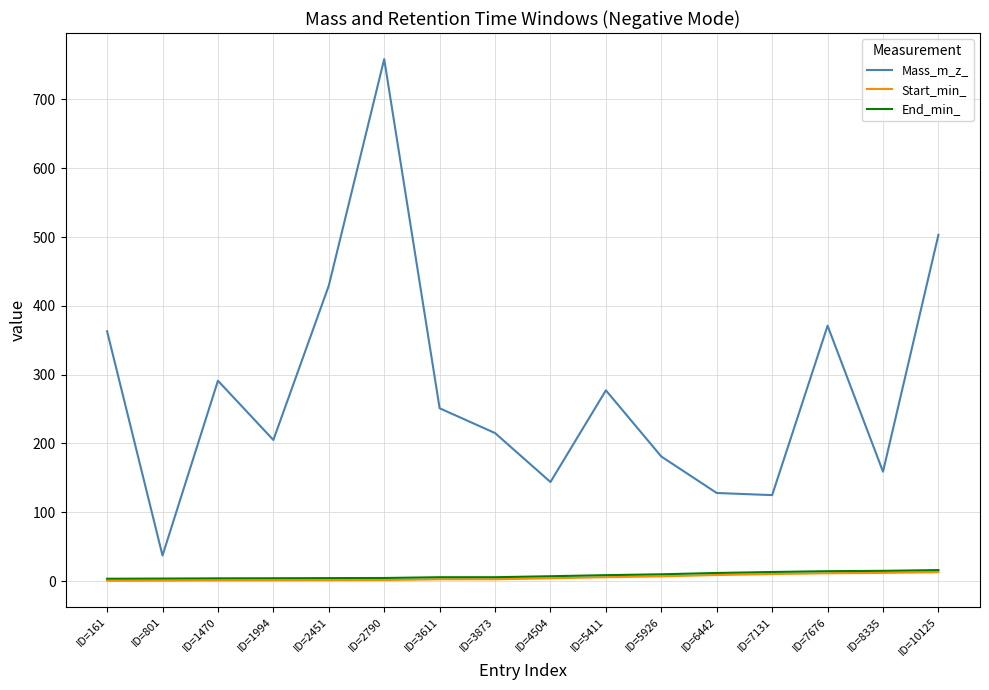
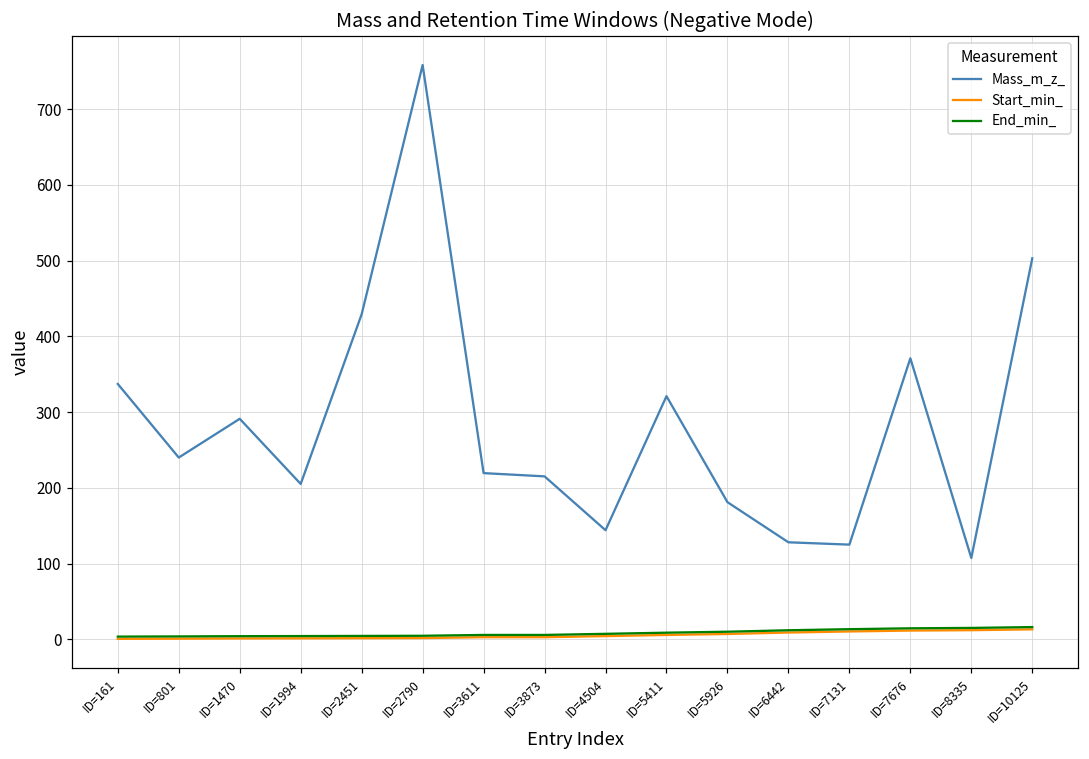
  {
    "Mass_m_z_": {
-     "ID=161": 360,
-     "ID=801": 40,
+     "ID=161": 340,
+     "ID=801": 240,
      "ID=1470": 290,
      "ID=1994": 210,
      "ID=2451": 430,
      "ID=2790": 760,
-     "ID=3611": 250,
+     "ID=3611": 220,
      "ID=3873": 220,
      "ID=4504": 140,
-     "ID=5411": 280,
+     "ID=5411": 320,
      "ID=5926": 180,
      "ID=6442": 130,
      "ID=7131": 120,
      "ID=7676": 370,
-     "ID=8335": 160,
+     "ID=8335": 110,
      "ID=10125": 500
    }
  }
